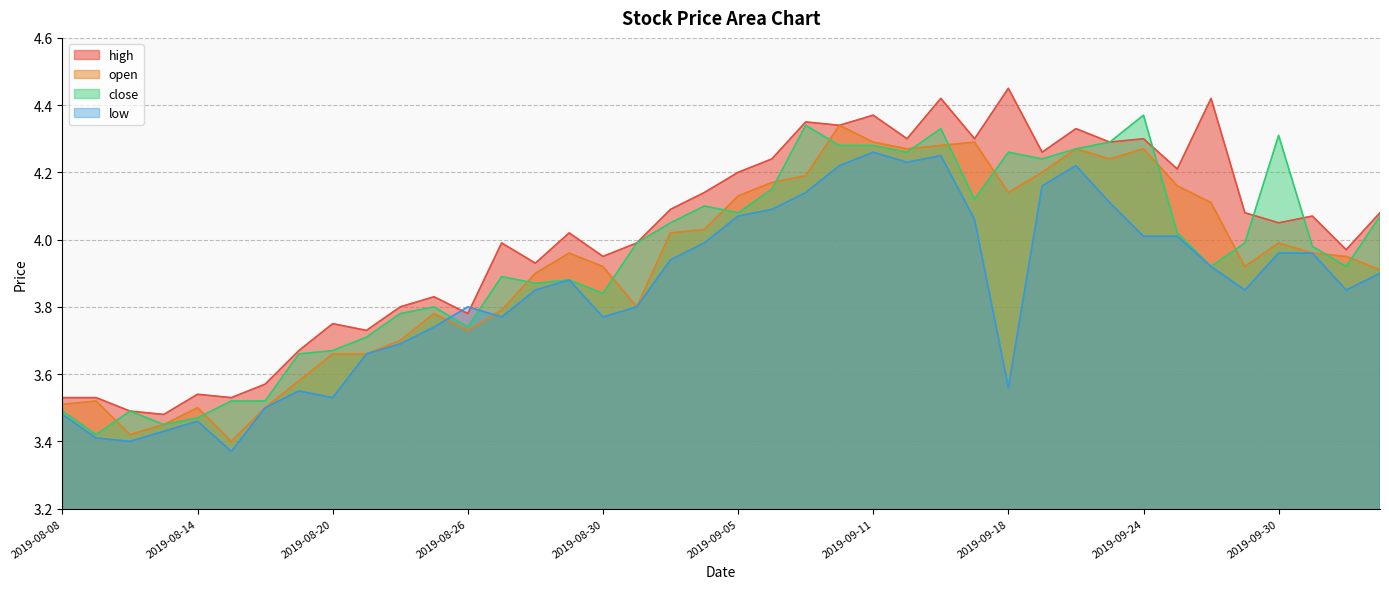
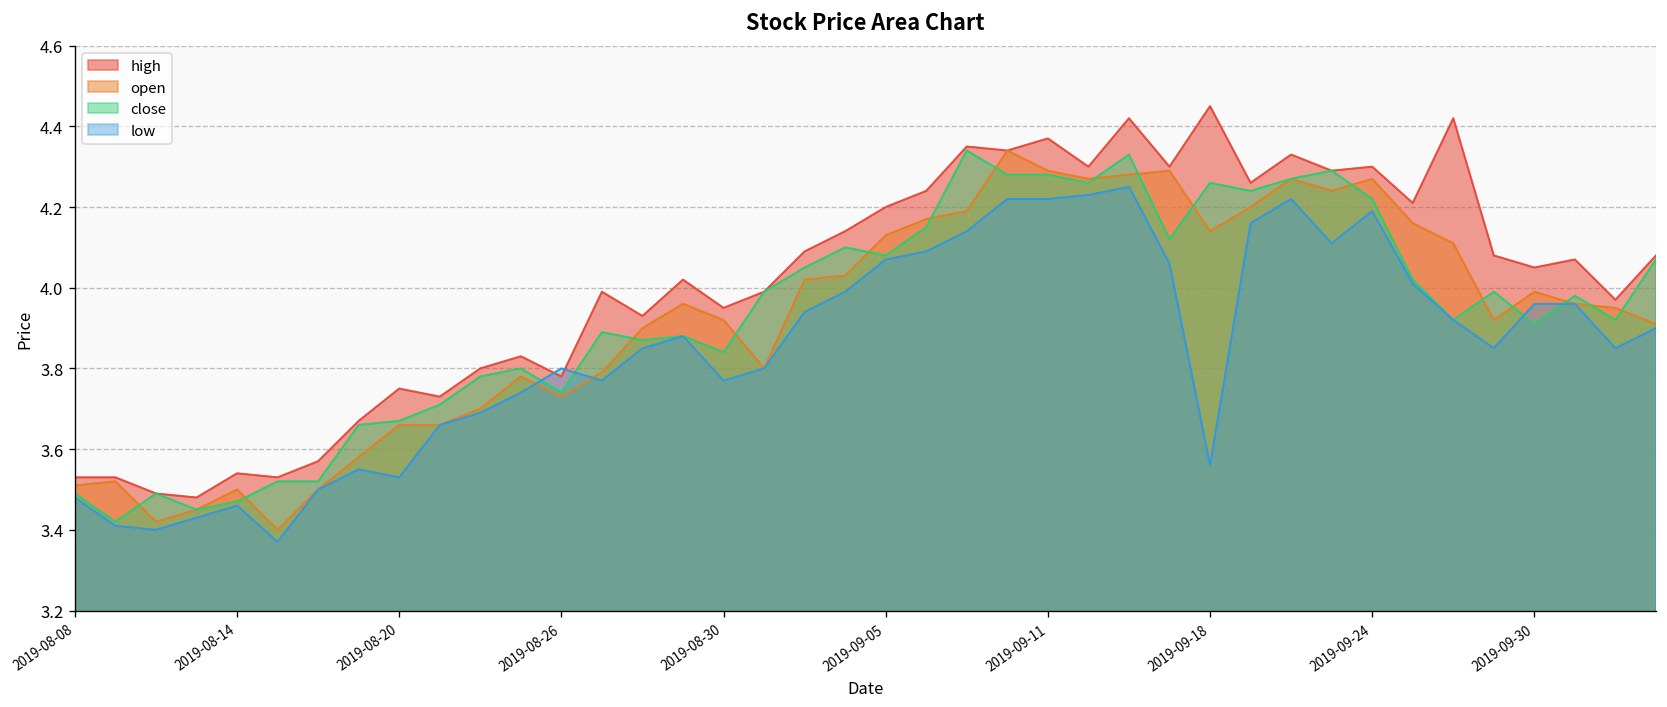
  {
    "close": {
      "2019-08-08": 3.49,
      "2019-08-14": 3.47,
      "2019-08-20": 3.67,
      "2019-08-26": 3.74,
      "2019-08-30": 3.84,
      "2019-09-05": 4.08,
      "2019-09-11": 4.28,
      "2019-09-18": 4.26,
-     "2019-09-24": 4.37,
-     "2019-09-30": 4.31
+     "2019-09-24": 4.22,
+     "2019-09-30": 3.91
    },
    "low": {
      "2019-08-08": 3.48,
      "2019-08-14": 3.46,
      "2019-08-20": 3.53,
      "2019-08-26": 3.80,
      "2019-08-30": 3.77,
      "2019-09-05": 4.07,
-     "2019-09-11": 4.26,
+     "2019-09-11": 4.22,
      "2019-09-18": 3.56,
-     "2019-09-24": 4.01,
+     "2019-09-24": 4.19,
      "2019-09-30": 3.96
    }
  }
